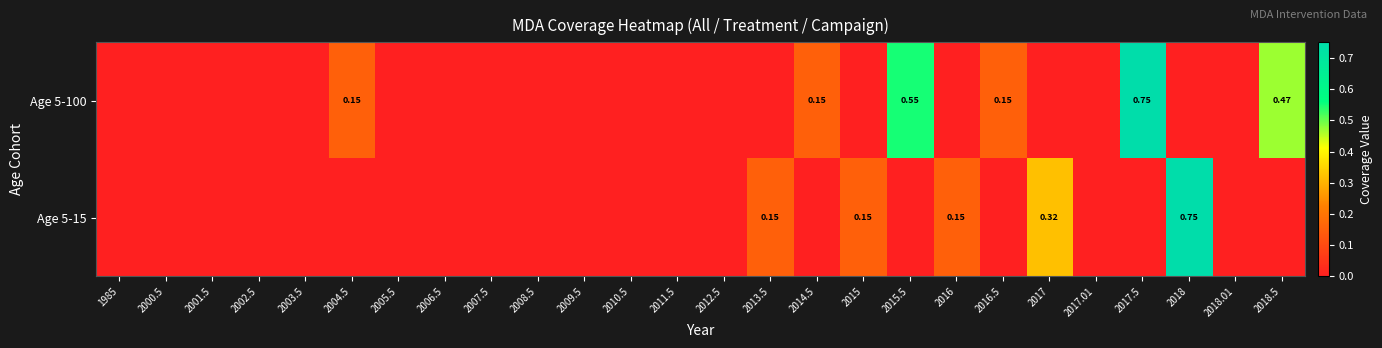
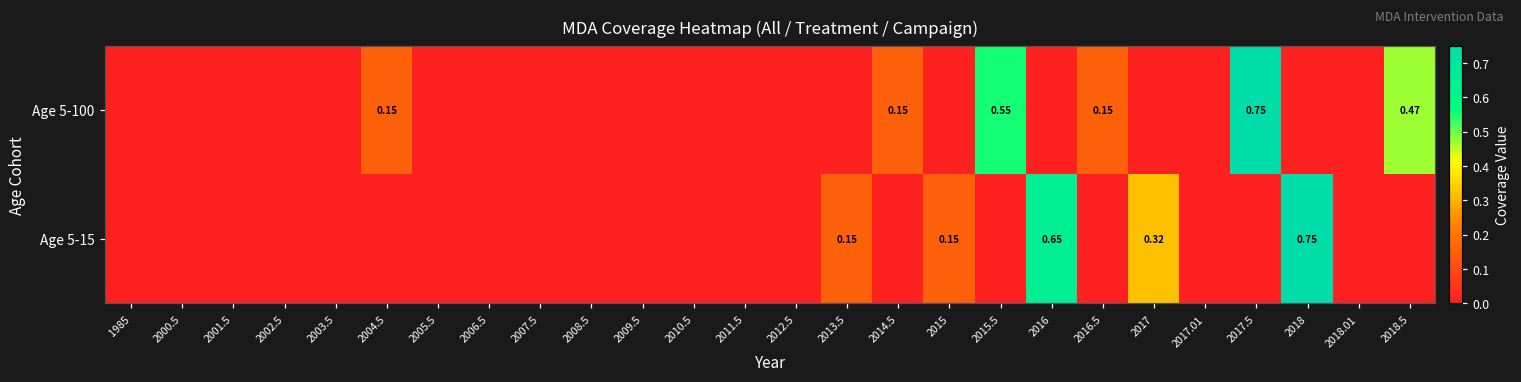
  {
    "Age 5-100": {
      "2004.5": 0.15,
      "2014.5": 0.15,
      "2015.5": 0.55,
      "2016.5": 0.15,
      "2017.5": 0.75,
      "2018.5": 0.47
    },
    "Age 5-15": {
      "2013.5": 0.15,
      "2015": 0.15,
-     "2016": 0.15,
+     "2016": 0.65,
      "2017": 0.32,
      "2018": 0.75
    }
  }
